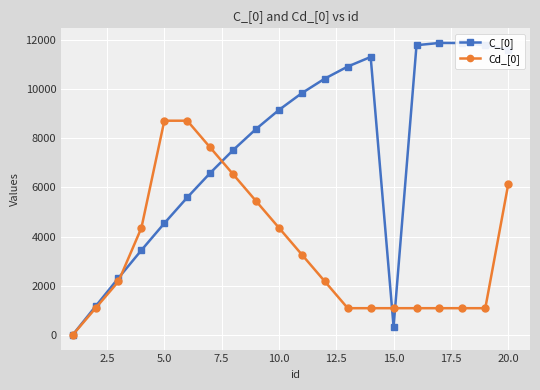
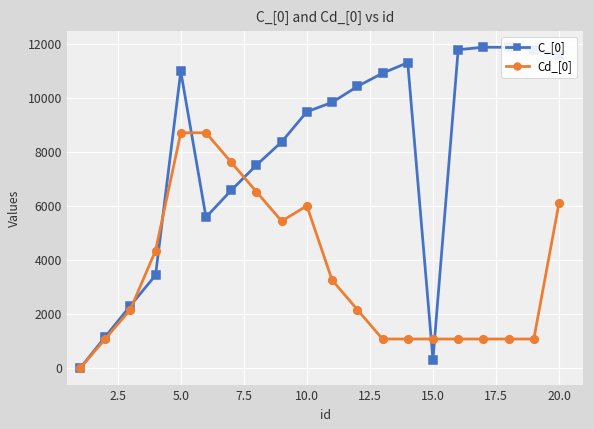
  {
    "C_[0]": {
-     "5.0": 4500,
-     "10.0": 9100,
+     "5.0": 11000,
+     "10.0": 9500,
      "15.0": 300
    },
    "Cd_[0]": {
      "5.0": 8700,
-     "10.0": 4400,
+     "10.0": 6000,
      "15.0": 1100,
      "20.0": 6100
    }
  }
